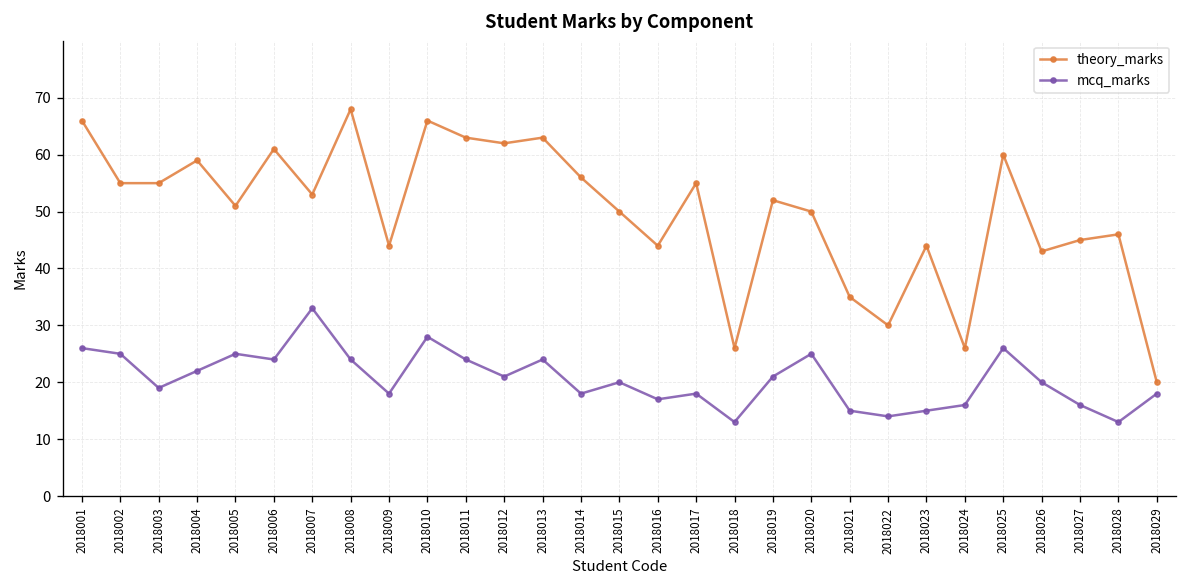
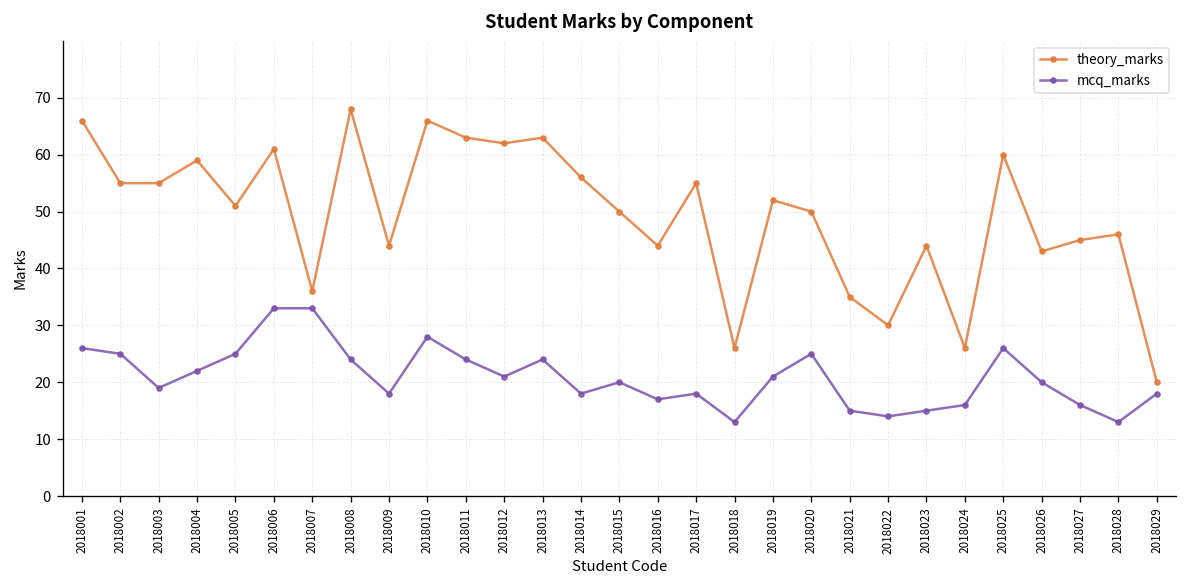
  {
    "theory_marks": {
      "2018001": 66,
      "2018002": 55,
      "2018003": 55,
      "2018004": 59,
      "2018005": 51,
      "2018006": 61,
-     "2018007": 53,
+     "2018007": 36,
      "2018008": 68,
      "2018009": 44,
      "2018010": 66,
      "2018011": 63,
      "2018012": 62,
      "2018013": 63,
      "2018014": 56,
      "2018015": 50,
      "2018016": 44,
      "2018017": 55,
      "2018018": 26,
      "2018019": 52,
      "2018020": 50,
      "2018021": 35,
      "2018022": 30,
      "2018023": 44,
      "2018024": 26,
      "2018025": 60,
      "2018026": 43,
      "2018027": 45,
      "2018028": 46,
      "2018029": 20
    },
    "mcq_marks": {
      "2018001": 26,
      "2018002": 25,
      "2018003": 19,
      "2018004": 22,
      "2018005": 25,
-     "2018006": 24,
+     "2018006": 33,
      "2018007": 33,
      "2018008": 24,
      "2018009": 18,
      "2018010": 28,
      "2018011": 24,
      "2018012": 21,
      "2018013": 24,
      "2018014": 18,
      "2018015": 20,
      "2018016": 17,
      "2018017": 18,
      "2018018": 13,
      "2018019": 21,
      "2018020": 25,
      "2018021": 15,
      "2018022": 14,
      "2018023": 15,
      "2018024": 16,
      "2018025": 26,
      "2018026": 20,
      "2018027": 16,
      "2018028": 13,
      "2018029": 18
    }
  }
